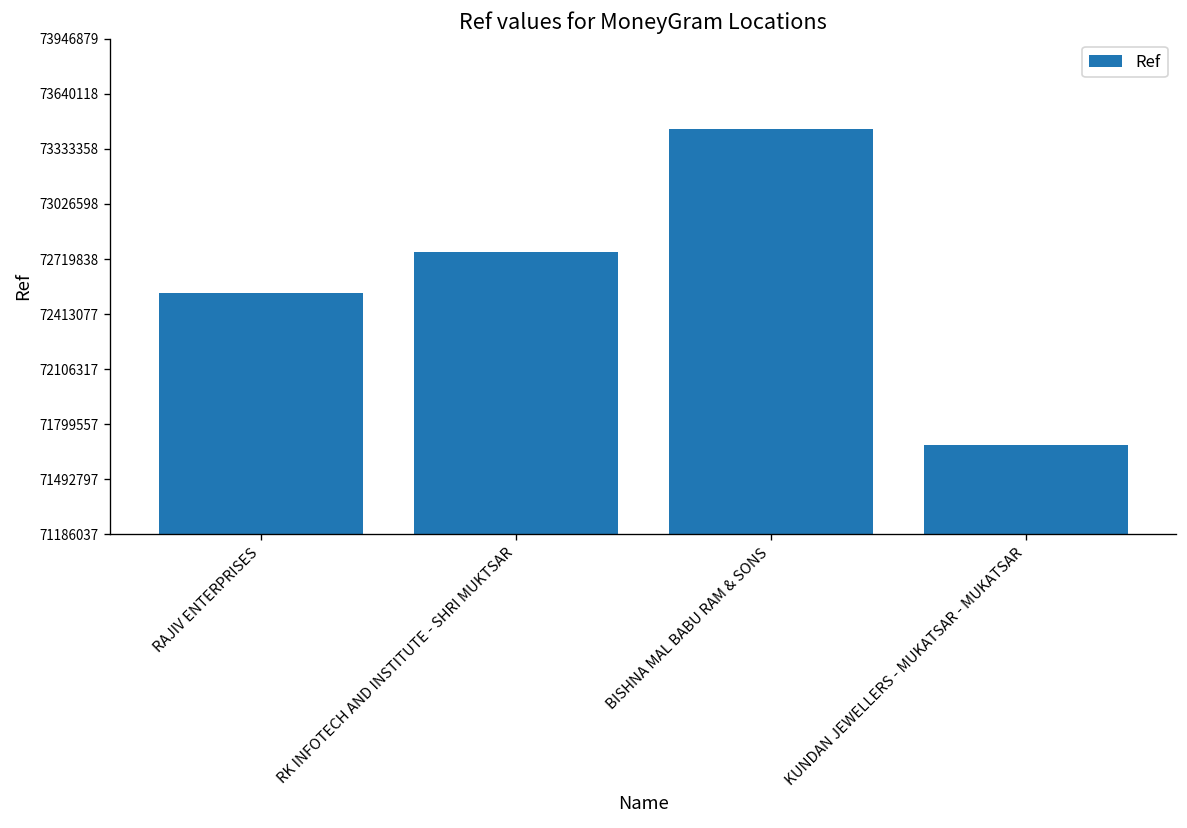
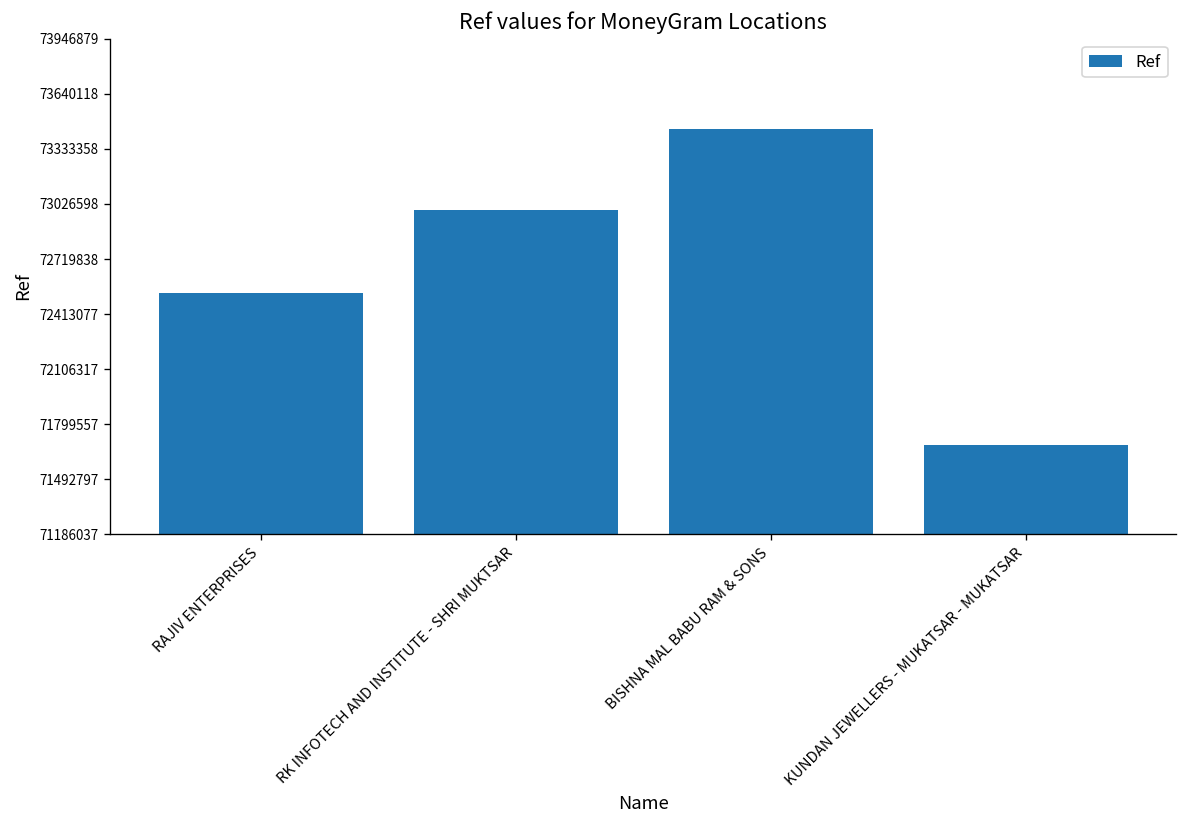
  {
    "RAJIV ENTERPRISES": 72530000,
-   "RK INFOTECH AND INSTITUTE - SHRI MUKTSAR": 72760000,
+   "RK INFOTECH AND INSTITUTE - SHRI MUKTSAR": 72990000,
    "BISHNA MAL BABU RAM & SONS": 73450000,
    "KUNDAN JEWELLERS - MUKATSAR - MUKATSAR": 71690000
  }
